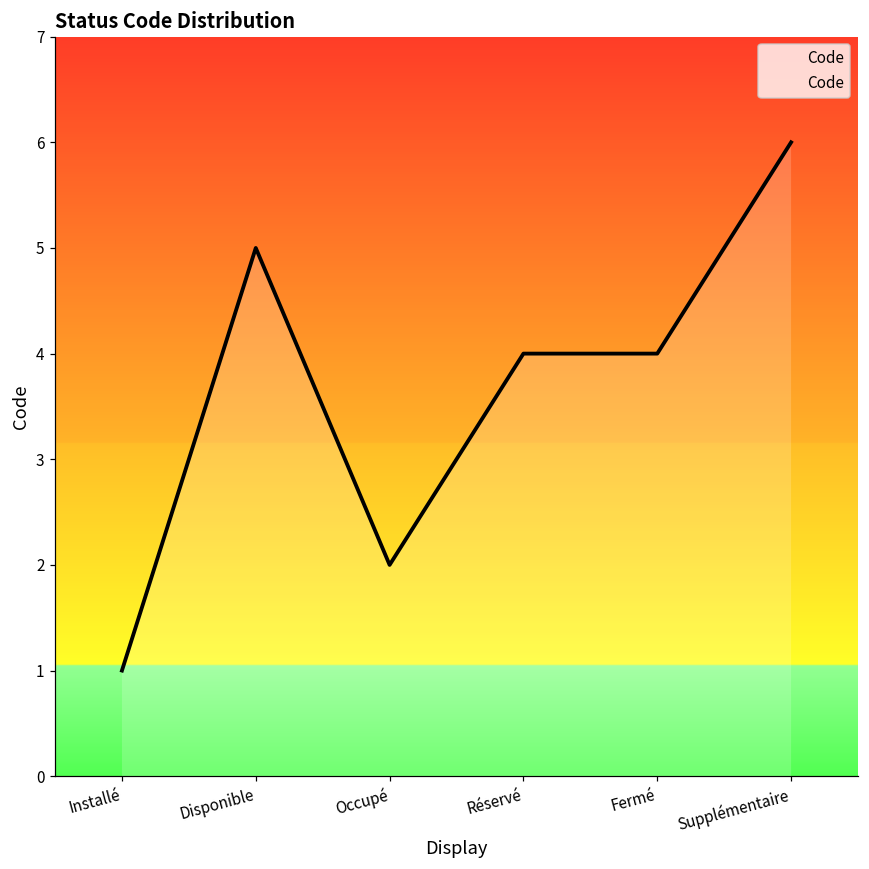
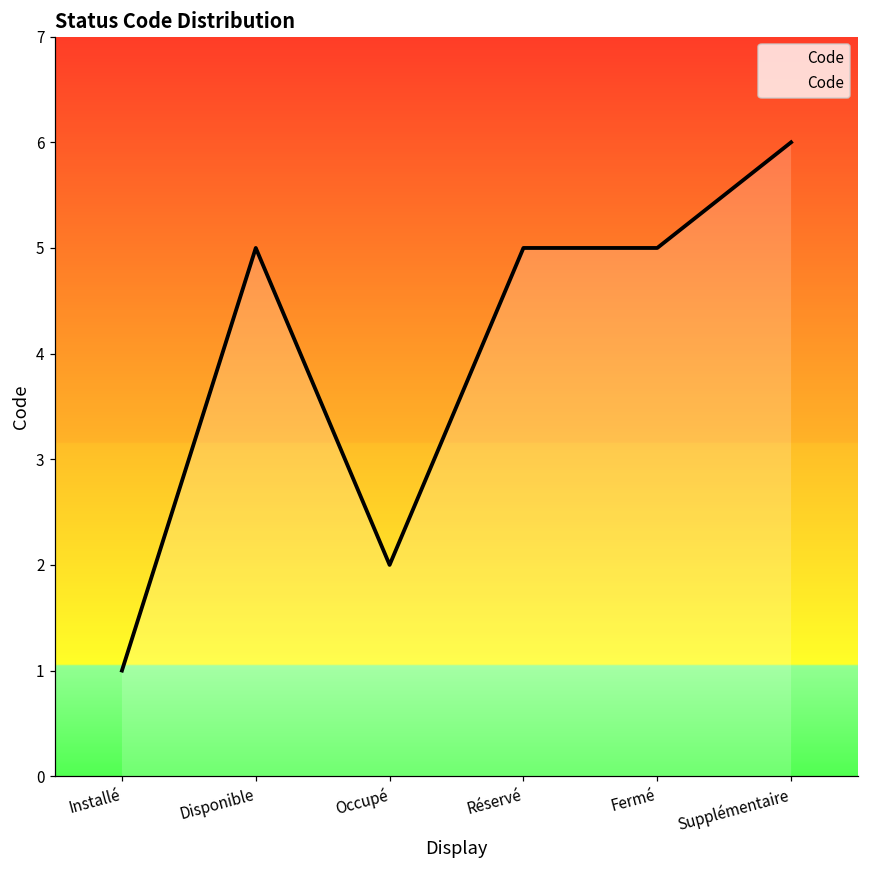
  {
    "Installé": 1,
    "Disponible": 5,
    "Occupé": 2,
-   "Réservé": 4,
-   "Fermé": 4,
+   "Réservé": 5,
+   "Fermé": 5,
    "Supplémentaire": 6
  }
